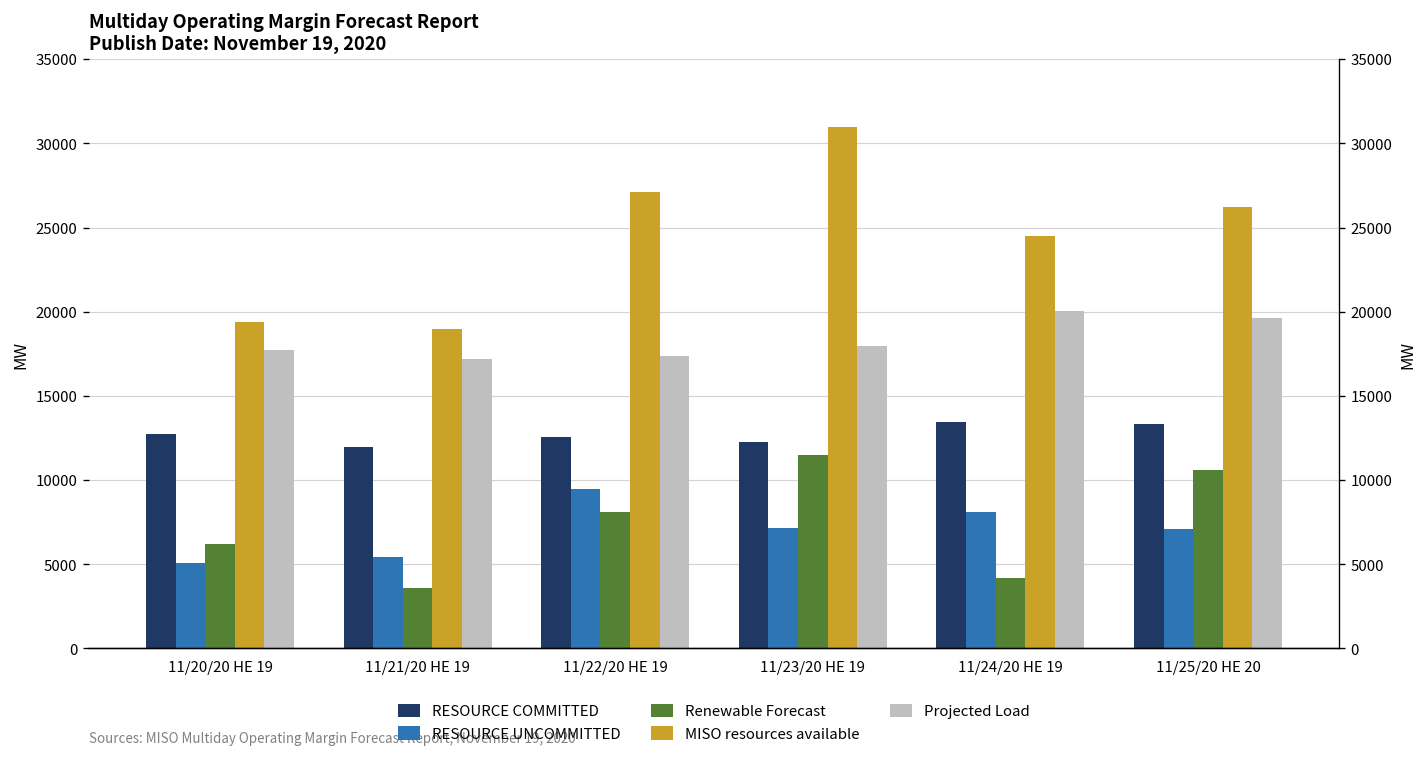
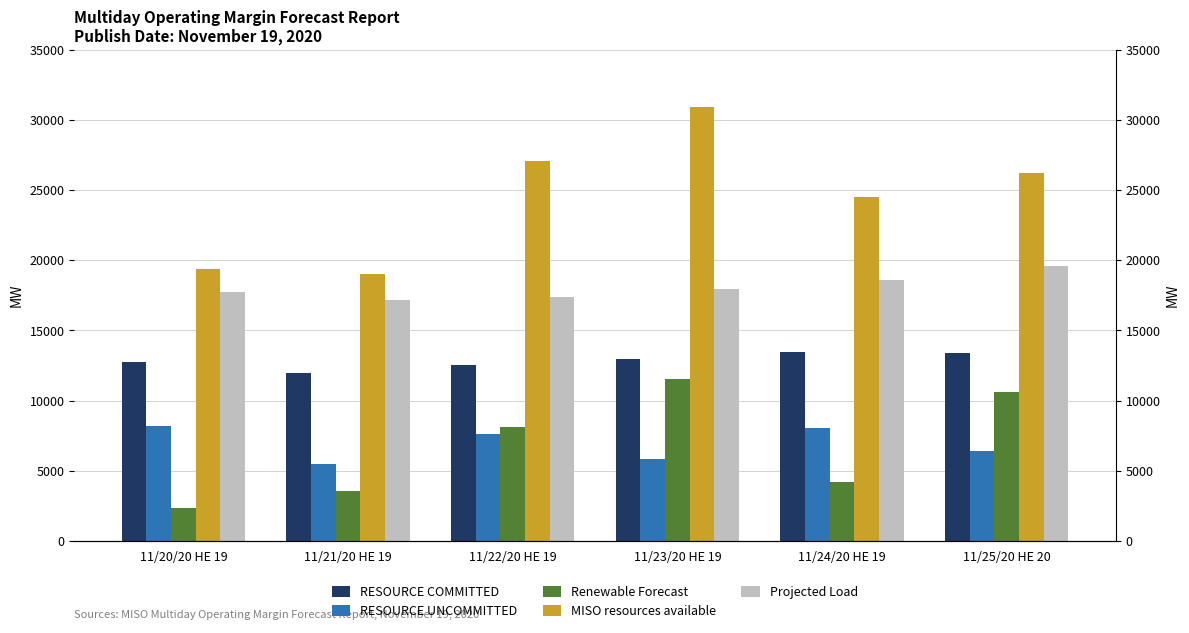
  {
    "RESOURCE COMMITTED": {
      "11/20/20 HE 19": 12700,
      "11/21/20 HE 19": 12000,
      "11/22/20 HE 19": 12500,
-     "11/23/20 HE 19": 12300,
+     "11/23/20 HE 19": 12900,
      "11/24/20 HE 19": 13400,
      "11/25/20 HE 20": 13400
    },
    "RESOURCE UNCOMMITTED": {
-     "11/20/20 HE 19": 5000,
+     "11/20/20 HE 19": 8200,
      "11/21/20 HE 19": 5400,
-     "11/22/20 HE 19": 9400,
-     "11/23/20 HE 19": 7200,
+     "11/22/20 HE 19": 7600,
+     "11/23/20 HE 19": 5900,
      "11/24/20 HE 19": 8100,
-     "11/25/20 HE 20": 7100
+     "11/25/20 HE 20": 6400
    },
    "Renewable Forecast": {
-     "11/20/20 HE 19": 6200,
+     "11/20/20 HE 19": 2400,
      "11/21/20 HE 19": 3600,
      "11/22/20 HE 19": 8100,
      "11/23/20 HE 19": 11500,
      "11/24/20 HE 19": 4200,
      "11/25/20 HE 20": 10600
    },
    "MISO resources available": {
      "11/20/20 HE 19": 19400,
      "11/21/20 HE 19": 19000,
      "11/22/20 HE 19": 27100,
      "11/23/20 HE 19": 30900,
      "11/24/20 HE 19": 24500,
      "11/25/20 HE 20": 26200
    },
    "Projected Load": {
      "11/20/20 HE 19": 17700,
      "11/21/20 HE 19": 17200,
      "11/22/20 HE 19": 17400,
      "11/23/20 HE 19": 18000,
-     "11/24/20 HE 19": 20000,
+     "11/24/20 HE 19": 18600,
      "11/25/20 HE 20": 19600
    }
  }
